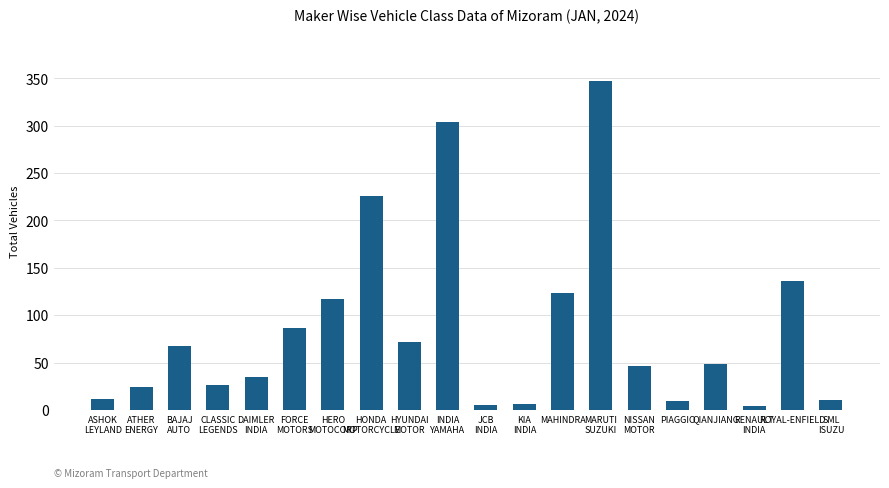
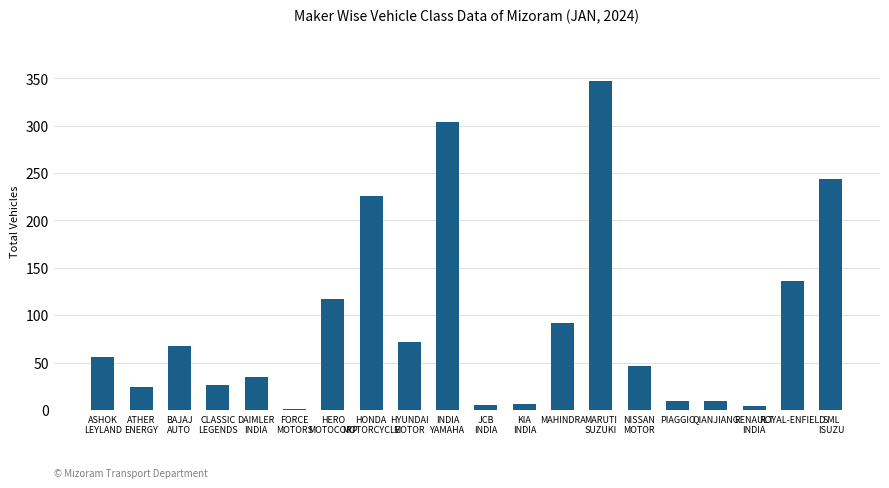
  {
-   "ASHOK LEYLAND": 10,
+   "ASHOK LEYLAND": 60,
    "ATHER ENERGY": 20,
    "BAJAJ AUTO": 70,
    "CLASSIC LEGENDS": 30,
    "DAIMLER INDIA": 40,
-   "FORCE MOTORS": 90,
+   "FORCE MOTORS": 0,
    "INDIA YAMAHA": 300,
    "JCB INDIA": 10,
    "KIA INDIA": 10,
-   "MAHINDRA": 120,
+   "MAHINDRA": 90,
    "MARUTI SUZUKI": 350,
    "NISSAN MOTOR": 50,
    "PIAGGIO": 10,
-   "QIANJIANG": 50,
-   "SML ISUZU": 10
+   "QIANJIANG": 10,
+   "SML ISUZU": 240
  }
